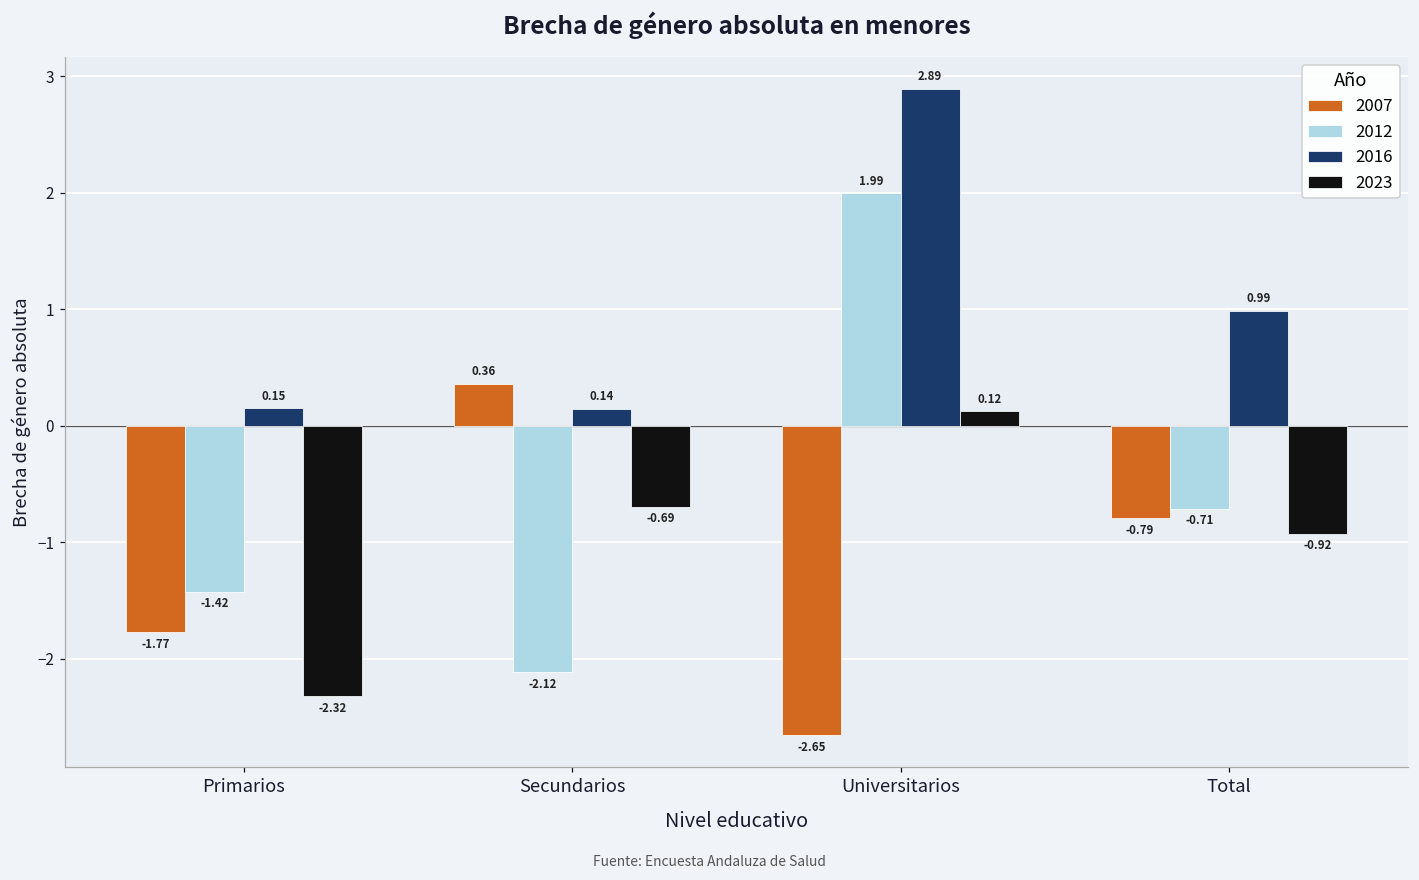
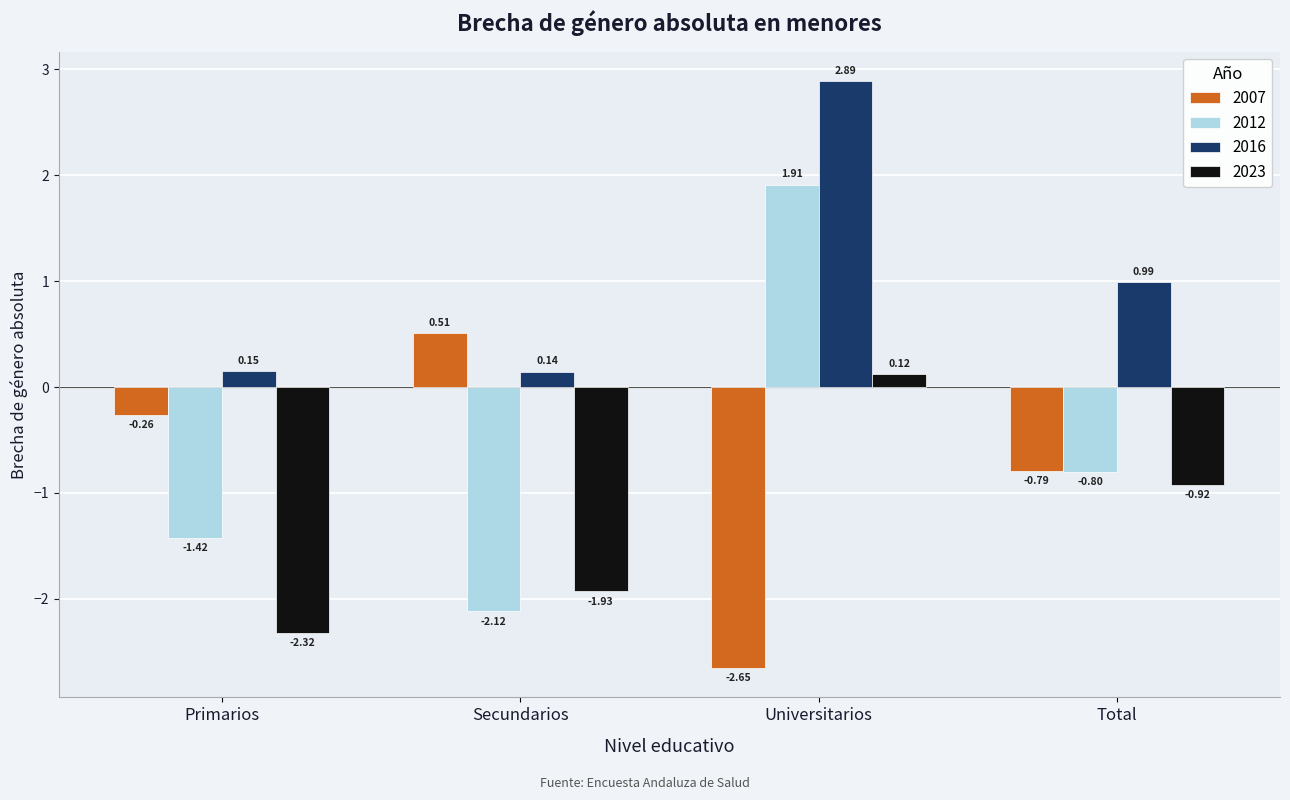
  {
    "2007": {
-     "Primarios": -1.77,
-     "Secundarios": 0.36,
+     "Primarios": -0.26,
+     "Secundarios": 0.51,
      "Universitarios": -2.65,
      "Total": -0.79
    },
    "2012": {
      "Primarios": -1.42,
      "Secundarios": -2.12,
-     "Universitarios": 1.99,
-     "Total": -0.71
+     "Universitarios": 1.91,
+     "Total": -0.80
    },
    "2016": {
      "Primarios": 0.15,
      "Secundarios": 0.14,
      "Universitarios": 2.89,
      "Total": 0.99
    },
    "2023": {
      "Primarios": -2.32,
-     "Secundarios": -0.69,
+     "Secundarios": -1.93,
      "Universitarios": 0.12,
      "Total": -0.92
    }
  }
